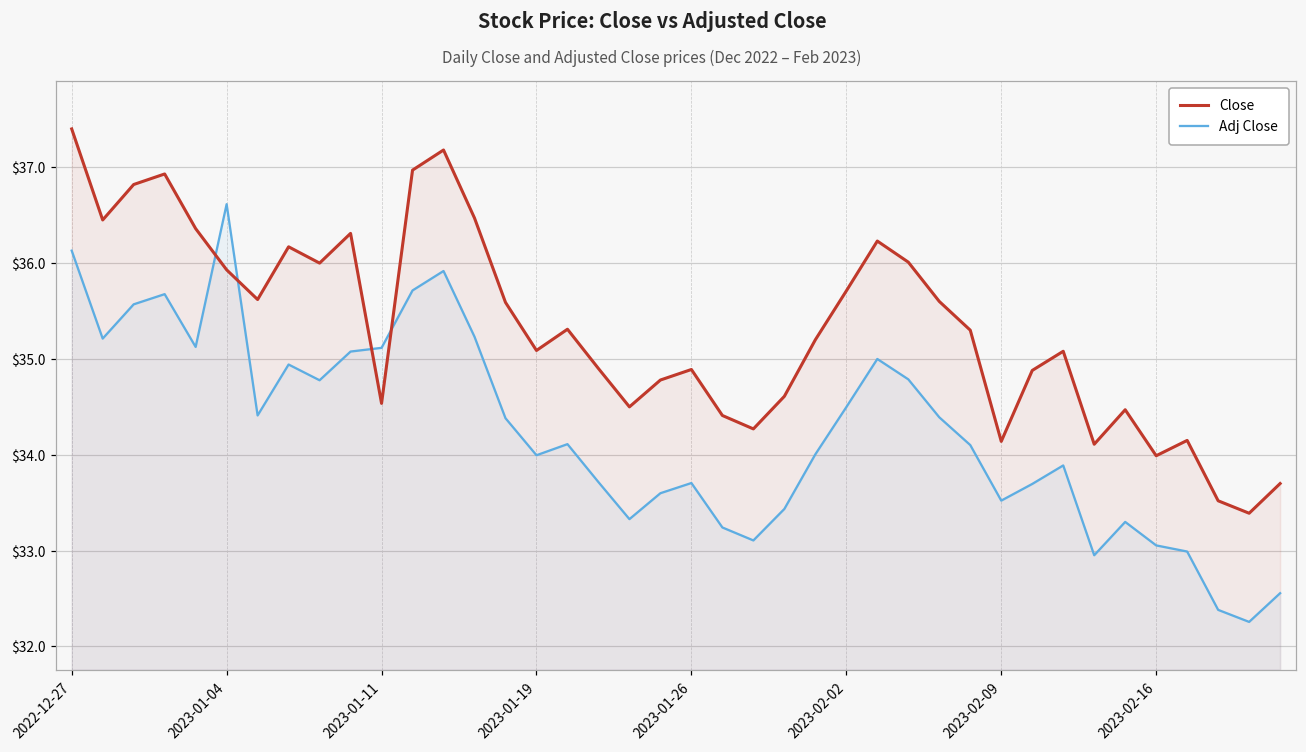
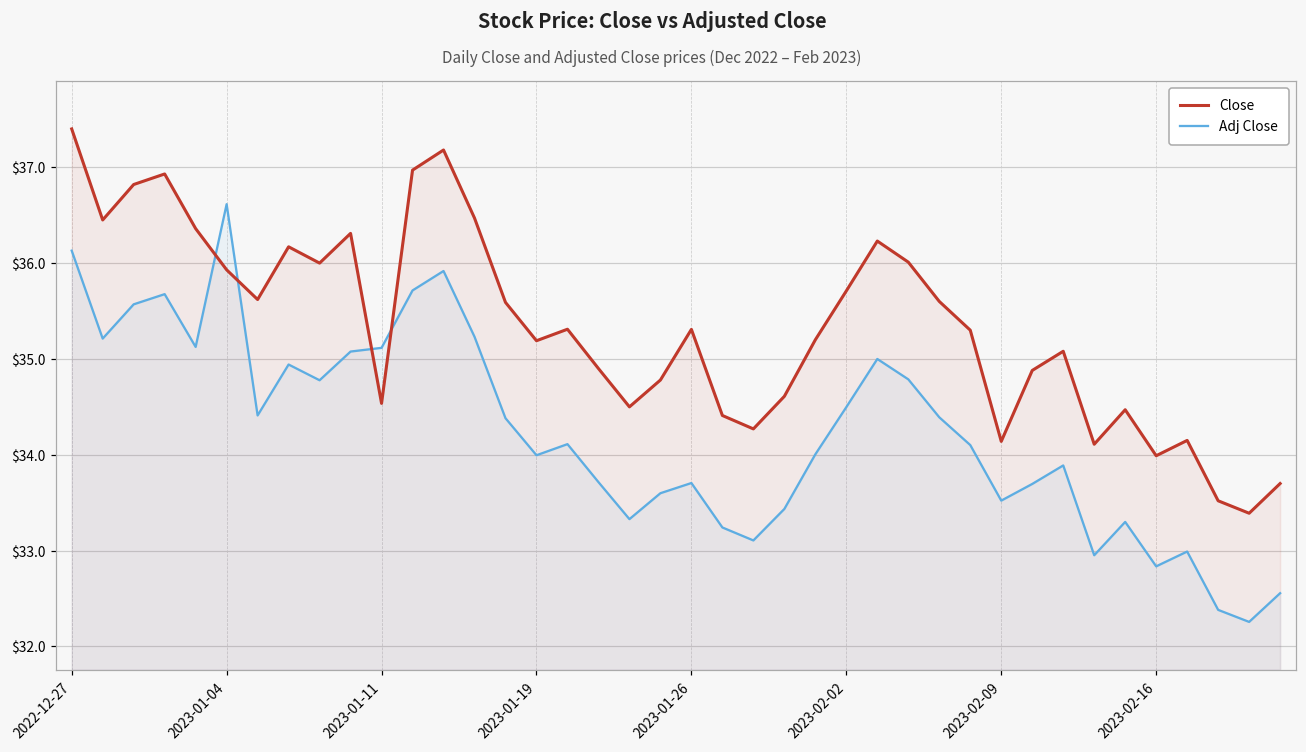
  {
    "Close": {
      "2022-12-27": "$37.4",
      "2023-01-04": "$35.9",
      "2023-01-11": "$34.5",
-     "2023-01-19": "$35.1",
-     "2023-01-26": "$34.9",
+     "2023-01-19": "$35.2",
+     "2023-01-26": "$35.3",
      "2023-02-02": "$35.7",
      "2023-02-09": "$34.1",
      "2023-02-16": "$34.0"
    },
    "Adj Close": {
      "2022-12-27": "$36.1",
      "2023-01-04": "$36.6",
      "2023-01-11": "$35.1",
      "2023-01-19": "$34.0",
      "2023-01-26": "$33.7",
      "2023-02-02": "$34.5",
      "2023-02-09": "$33.5",
-     "2023-02-16": "$33.1"
+     "2023-02-16": "$32.8"
    }
  }
